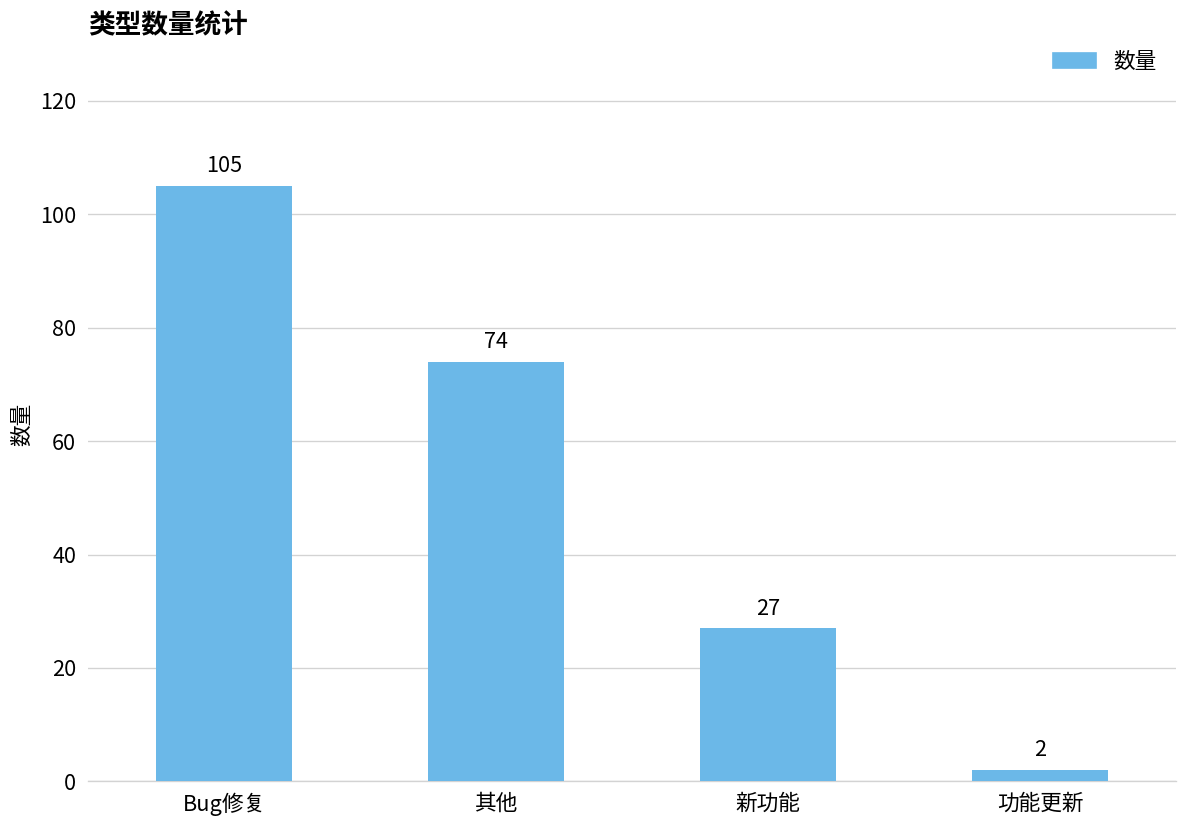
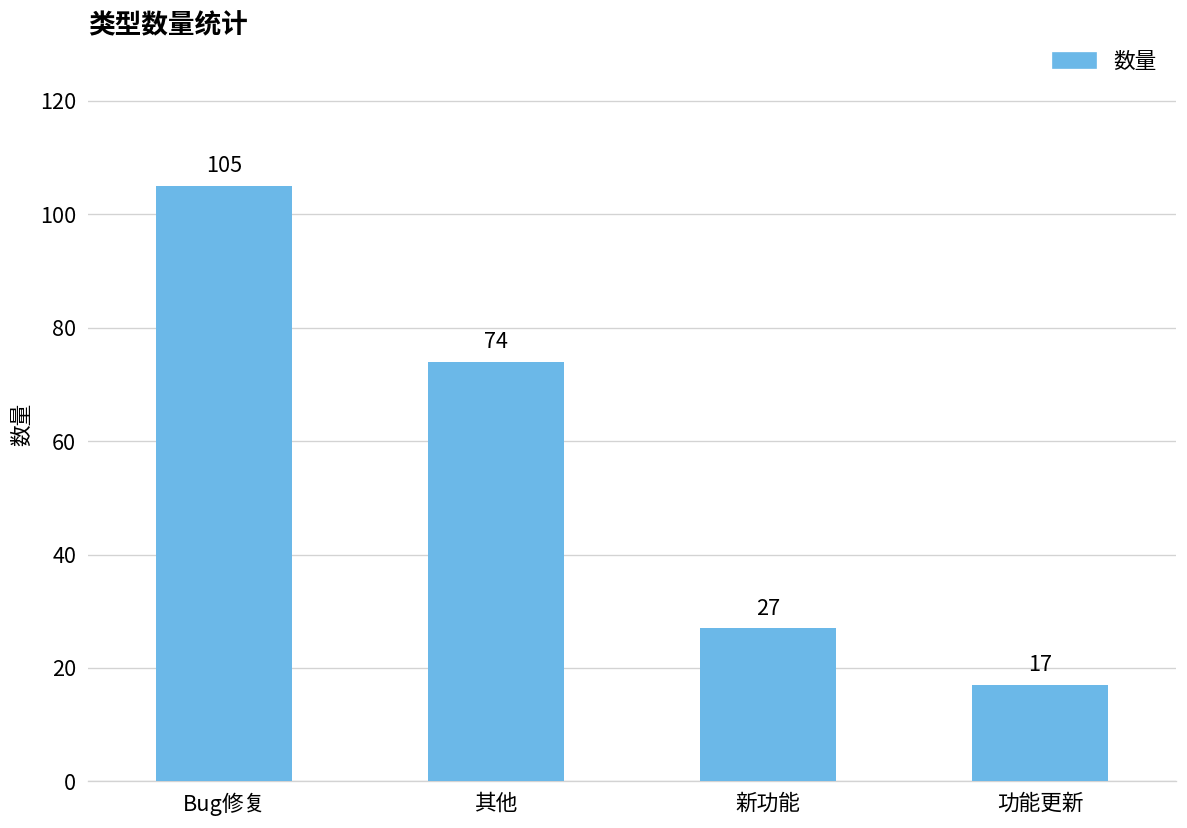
  {
    "Bug修复": 105,
    "其他": 74,
    "新功能": 27,
-   "功能更新": 2
+   "功能更新": 17
  }
